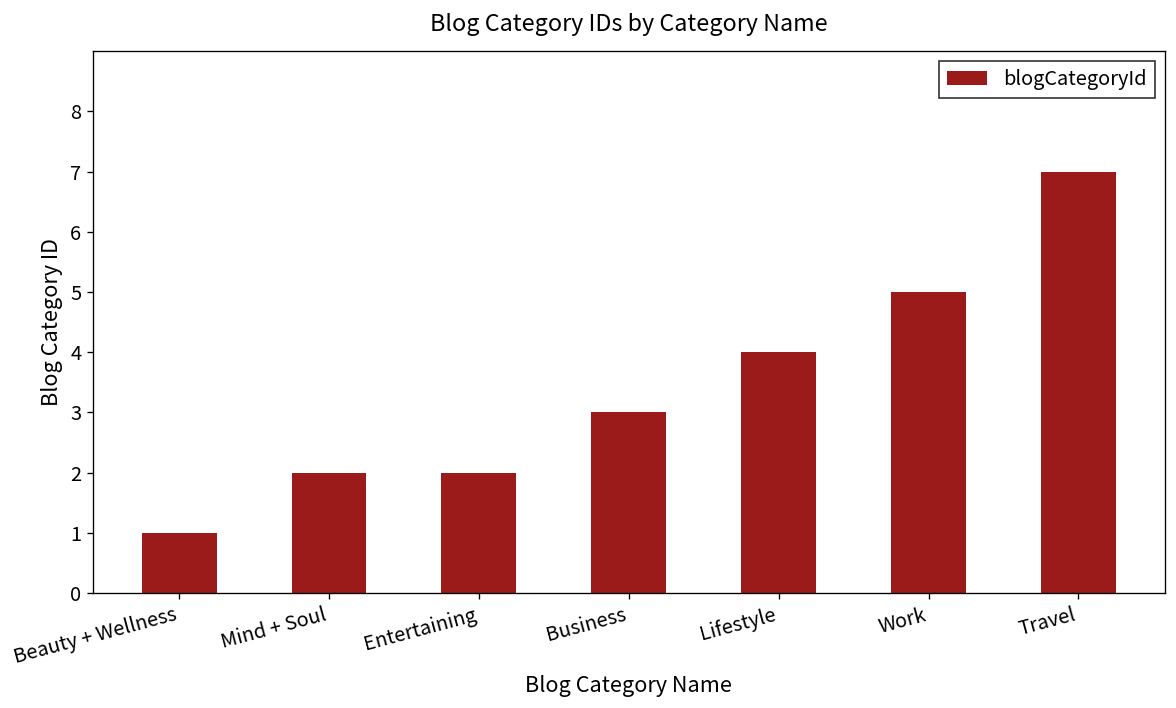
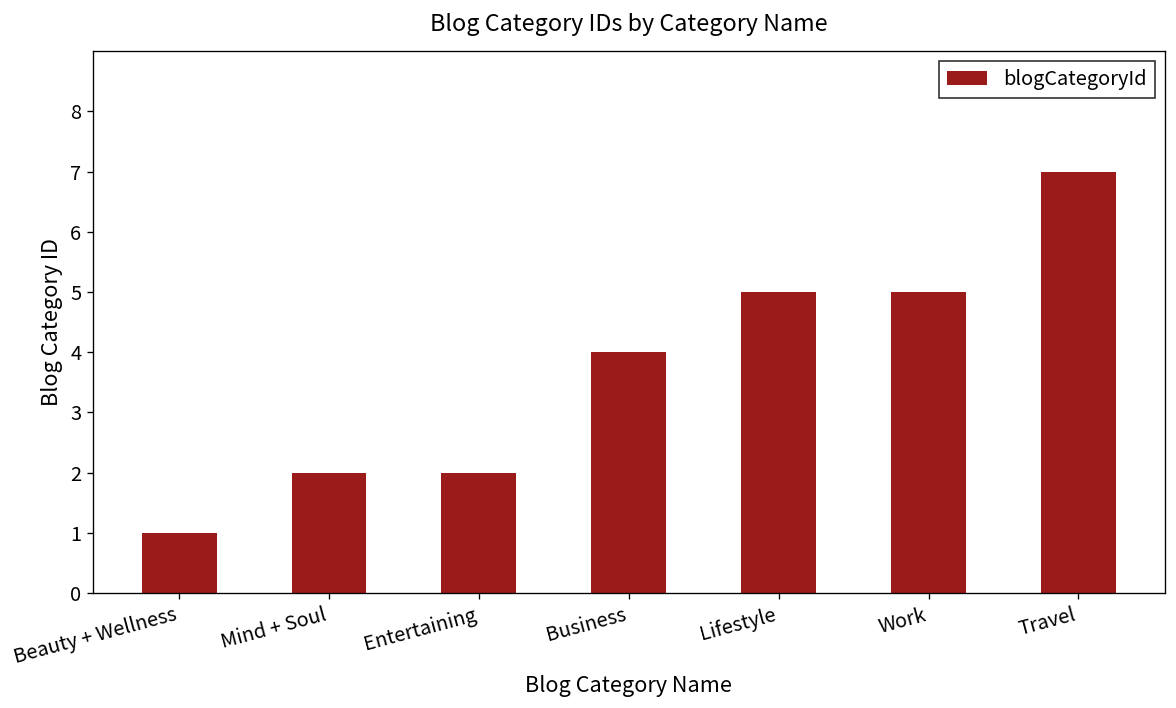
  {
    "Beauty + Wellness": 1,
    "Mind + Soul": 2,
    "Entertaining": 2,
-   "Business": 3,
-   "Lifestyle": 4,
+   "Business": 4,
+   "Lifestyle": 5,
    "Work": 5,
    "Travel": 7
  }
